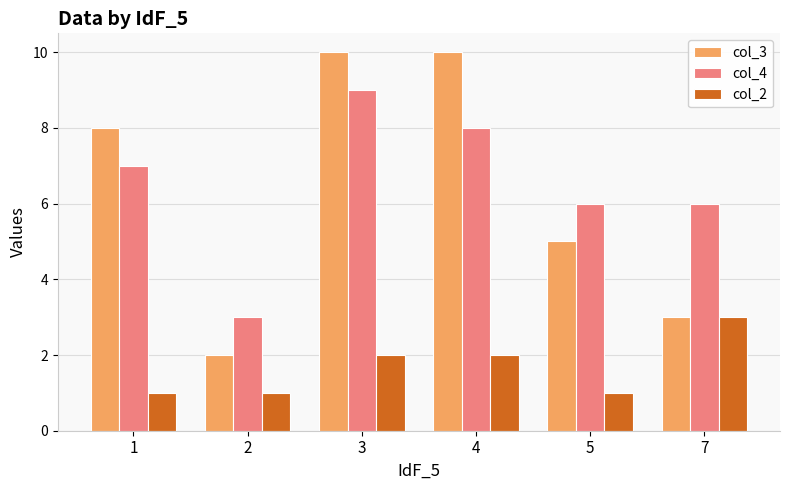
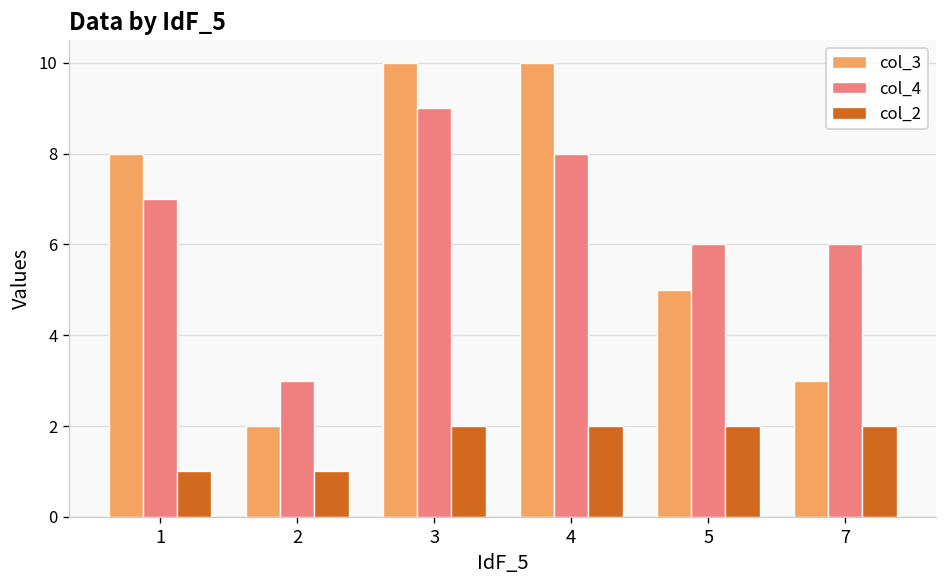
  {
    "col_2": {
      "1": 1,
      "2": 1,
      "3": 2,
      "4": 2,
-     "5": 1,
-     "7": 3
+     "5": 2,
+     "7": 2
    }
  }
